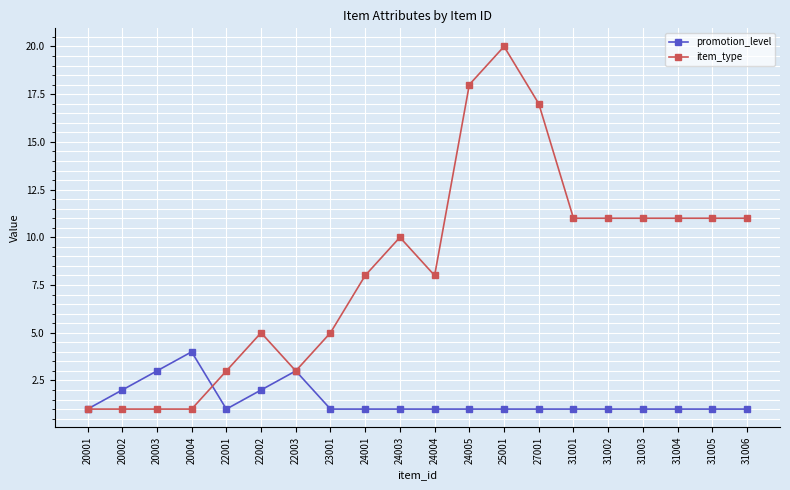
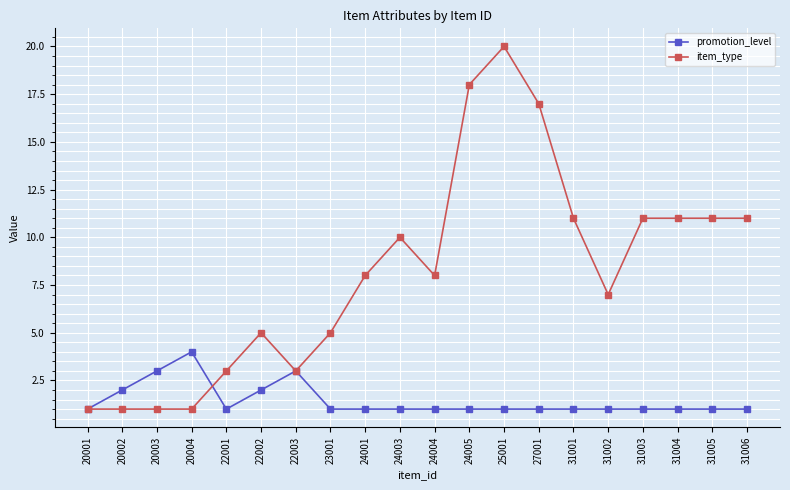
  {
    "promotion_level": {
      "20002": 2,
      "20003": 3,
      "20004": 4,
      "22001": 1,
      "22002": 2,
      "23001": 1,
      "24001": 1,
      "24003": 1,
      "24004": 1,
      "24005": 1,
      "25001": 1,
      "27001": 1,
      "31001": 1,
      "31002": 1,
      "31003": 1,
      "31004": 1,
      "31005": 1,
      "31006": 1
    },
    "item_type": {
      "20002": 1,
      "20003": 1,
      "20004": 1,
      "22001": 3,
      "22002": 5,
      "23001": 5,
      "24001": 8,
      "24003": 10,
      "24004": 8,
      "24005": 18,
      "25001": 20,
      "27001": 17,
      "31001": 11,
-     "31002": 11,
+     "31002": 7,
      "31003": 11,
      "31004": 11,
      "31005": 11,
      "31006": 11
    }
  }
